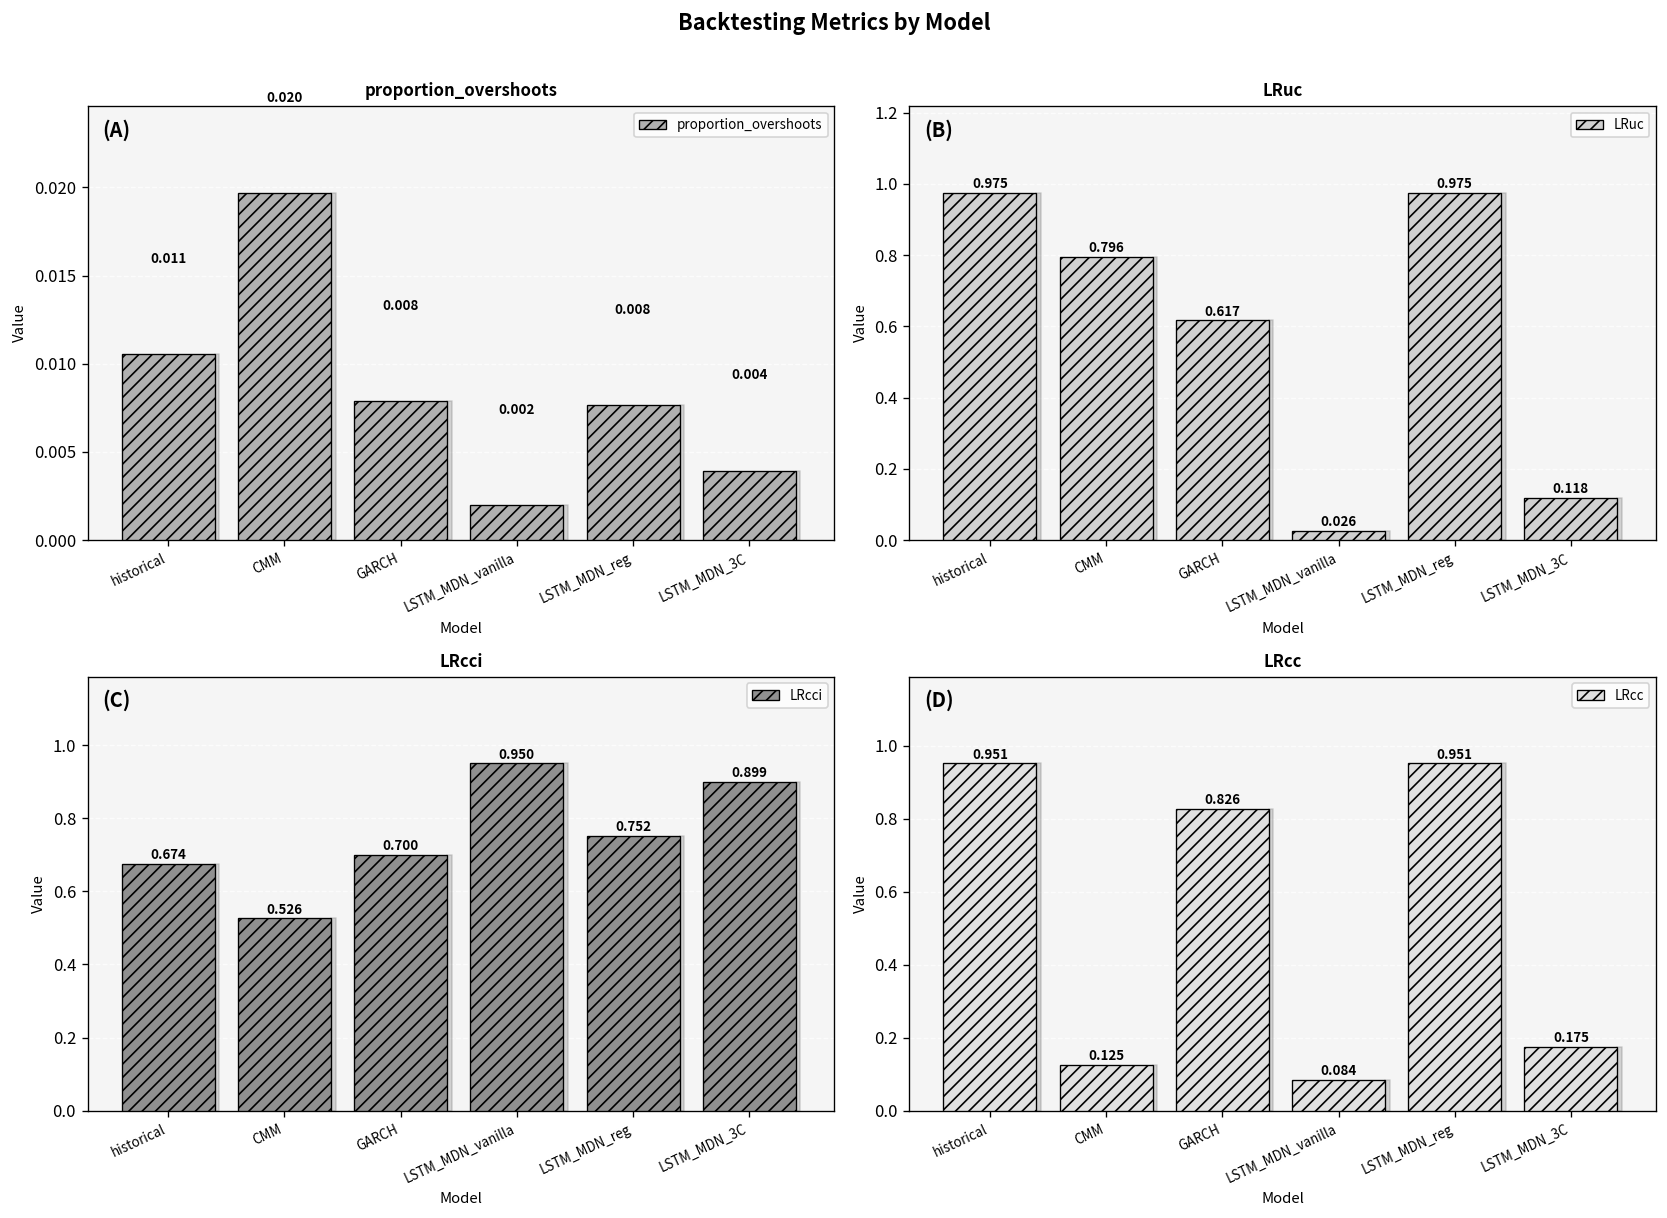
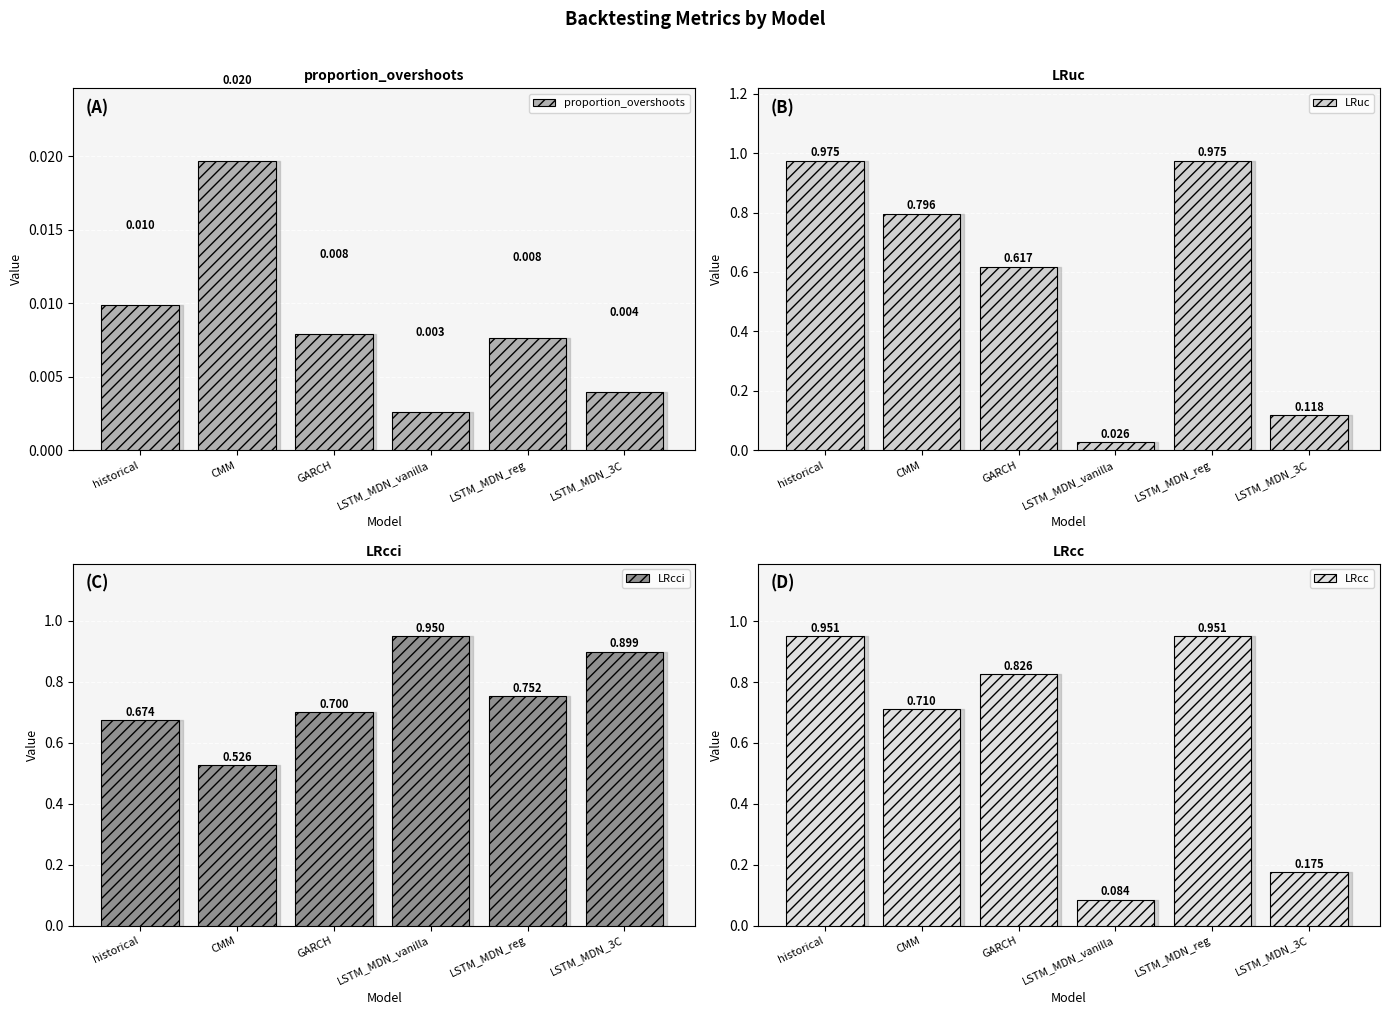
  {
    "proportion_overshoots": {
-     "historical": 0.011,
-     "LSTM_MDN_vanilla": 0.002
+     "historical": 0.010,
+     "LSTM_MDN_vanilla": 0.003
    },
    "LRuc": {
      "historical": 0.975,
      "CMM": 0.796,
      "GARCH": 0.617,
      "LSTM_MDN_vanilla": 0.026,
      "LSTM_MDN_reg": 0.975,
      "LSTM_MDN_3C": 0.118
    },
    "LRcci": {
      "historical": 0.674,
      "CMM": 0.526,
      "GARCH": 0.700,
      "LSTM_MDN_vanilla": 0.950,
      "LSTM_MDN_reg": 0.752,
      "LSTM_MDN_3C": 0.899
    },
    "LRcc": {
      "historical": 0.951,
-     "CMM": 0.125,
+     "CMM": 0.710,
      "GARCH": 0.826,
      "LSTM_MDN_vanilla": 0.084,
      "LSTM_MDN_reg": 0.951,
      "LSTM_MDN_3C": 0.175
    }
  }
